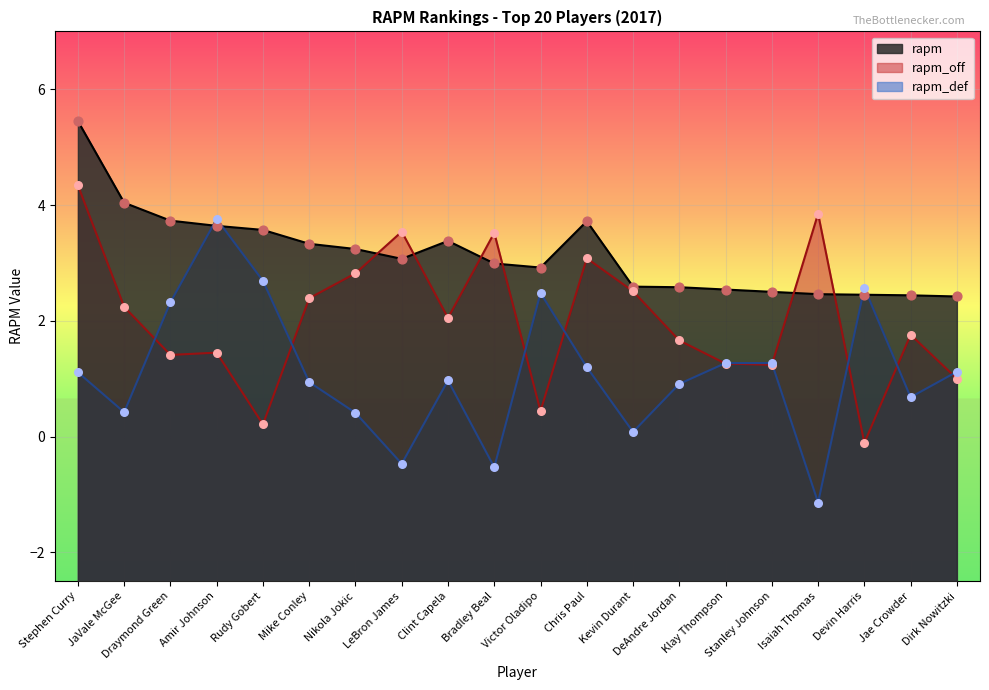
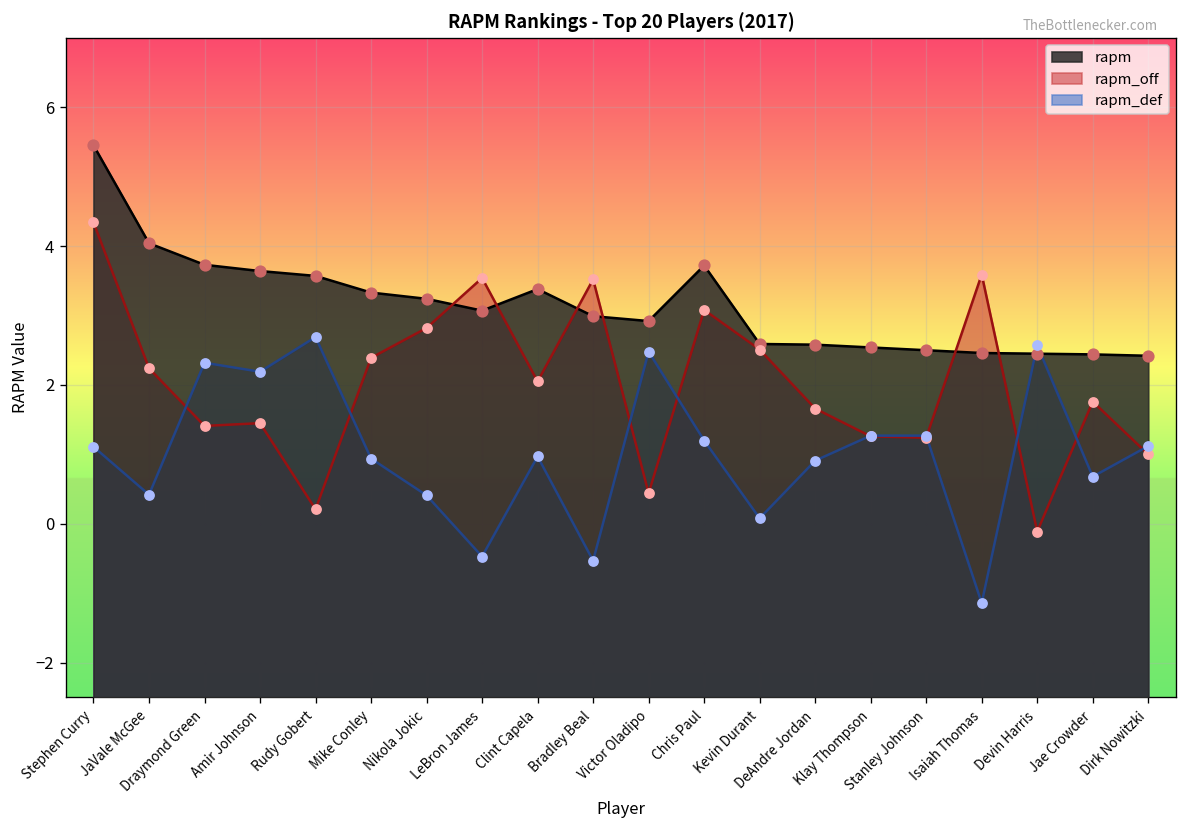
  {
    "rapm": {
      "Stephen Curry": 5.5,
      "JaVale McGee": 4.0,
      "Draymond Green": 3.7,
      "Amir Johnson": 3.6,
      "Rudy Gobert": 3.6,
      "Mike Conley": 3.3,
      "Nikola Jokic": 3.2,
      "LeBron James": 3.1,
      "Clint Capela": 3.4,
      "Bradley Beal": 3.0,
      "Victor Oladipo": 2.9,
      "Chris Paul": 3.7,
      "Kevin Durant": 2.6,
      "DeAndre Jordan": 2.6,
      "Klay Thompson": 2.5,
      "Stanley Johnson": 2.5,
      "Isaiah Thomas": 2.5,
      "Devin Harris": 2.5,
      "Jae Crowder": 2.4,
      "Dirk Nowitzki": 2.4
    },
    "rapm_off": {
      "Stephen Curry": 4.3,
      "JaVale McGee": 2.2,
      "Draymond Green": 1.4,
      "Amir Johnson": 1.5,
      "Rudy Gobert": 0.2,
      "Mike Conley": 2.4,
      "Nikola Jokic": 2.8,
      "LeBron James": 3.5,
      "Clint Capela": 2.1,
      "Bradley Beal": 3.5,
      "Victor Oladipo": 0.4,
      "Chris Paul": 3.1,
      "Kevin Durant": 2.5,
      "DeAndre Jordan": 1.7,
-     "Isaiah Thomas": 3.9,
+     "Isaiah Thomas": 3.6,
      "Devin Harris": -0.1,
      "Jae Crowder": 1.8,
      "Dirk Nowitzki": 1.0
    },
    "rapm_def": {
      "Stephen Curry": 1.1,
      "JaVale McGee": 0.4,
      "Draymond Green": 2.3,
-     "Amir Johnson": 3.8,
+     "Amir Johnson": 2.2,
      "Rudy Gobert": 2.7,
      "Mike Conley": 0.9,
      "Nikola Jokic": 0.4,
      "LeBron James": -0.5,
      "Clint Capela": 1.0,
      "Bradley Beal": -0.5,
      "Victor Oladipo": 2.5,
      "Chris Paul": 1.2,
      "Kevin Durant": 0.1,
      "DeAndre Jordan": 0.9,
      "Isaiah Thomas": -1.1,
      "Devin Harris": 2.6,
      "Jae Crowder": 0.7,
      "Dirk Nowitzki": 1.1
    }
  }
